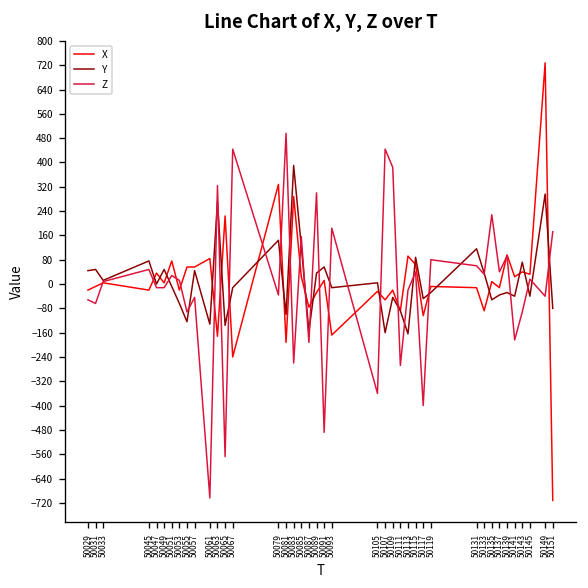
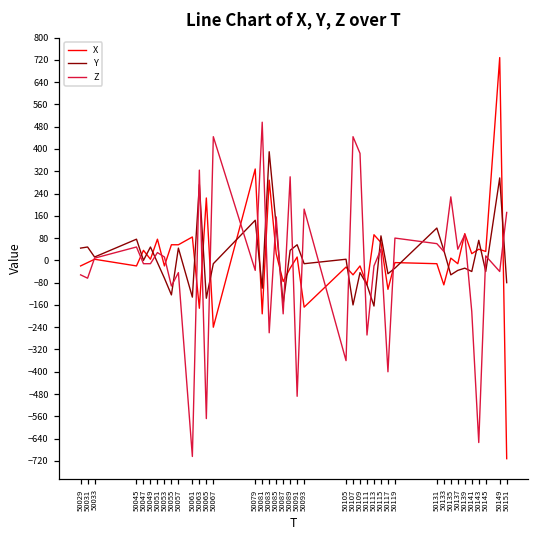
  {
    "X": {
      "50029": -20,
      "50031": -10,
      "50045": -20,
      "50047": 40,
      "50049": 0,
      "50051": 80,
      "50053": -20,
      "50055": 60,
      "50057": 60,
      "50061": 80,
      "50063": -170,
      "50065": 220,
      "50067": -240,
      "50079": 330,
      "50081": -190,
      "50083": 290,
      "50085": 20,
      "50087": -80,
      "50089": -30,
      "50091": 10,
      "50093": -170,
      "50105": -20,
      "50107": -50,
      "50109": -20,
      "50113": 90,
      "50115": 60,
      "50117": -100,
      "50119": -10,
      "50131": -10,
      "50133": -90,
      "50135": 10,
      "50137": -10,
      "50141": 20,
      "50143": 40,
      "50145": 30,
      "50149": 730,
      "50151": -710
    },
    "Y": {
      "50029": 40,
      "50031": 50,
      "50045": 80,
      "50047": 0,
      "50049": 50,
      "50051": -10,
      "50053": -60,
      "50055": -120,
      "50057": 40,
      "50061": -130,
      "50063": 270,
      "50065": -140,
      "50067": -10,
      "50079": 140,
      "50081": -100,
      "50083": 390,
      "50085": 120,
      "50087": -160,
      "50089": 40,
      "50091": 60,
      "50093": -10,
      "50105": 0,
      "50107": -160,
      "50109": -40,
      "50113": -160,
      "50115": 90,
      "50117": -50,
      "50119": -30,
      "50131": 120,
      "50135": -50,
      "50137": -40,
      "50139": -30,
      "50141": -40,
      "50143": 70,
      "50145": -40,
      "50149": 300,
      "50151": -80
    },
    "Z": {
      "50029": -50,
      "50031": -60,
      "50045": 50,
      "50047": -10,
      "50049": -10,
      "50051": 30,
      "50053": 10,
      "50055": -90,
      "50057": -40,
      "50061": -700,
      "50063": 320,
      "50065": -570,
      "50067": 440,
      "50079": -40,
      "50081": 500,
      "50083": -260,
      "50085": 160,
      "50087": -190,
      "50089": 300,
      "50091": -490,
      "50093": 180,
      "50105": -360,
      "50107": 440,
      "50109": 380,
      "50111": -270,
      "50113": -20,
      "50115": 40,
      "50117": -400,
      "50119": 80,
      "50131": 60,
      "50135": 230,
      "50137": 40,
      "50141": -180,
-     "50143": -90,
+     "50143": -650,
      "50145": 20,
      "50149": -40,
      "50151": 170
    }
  }
